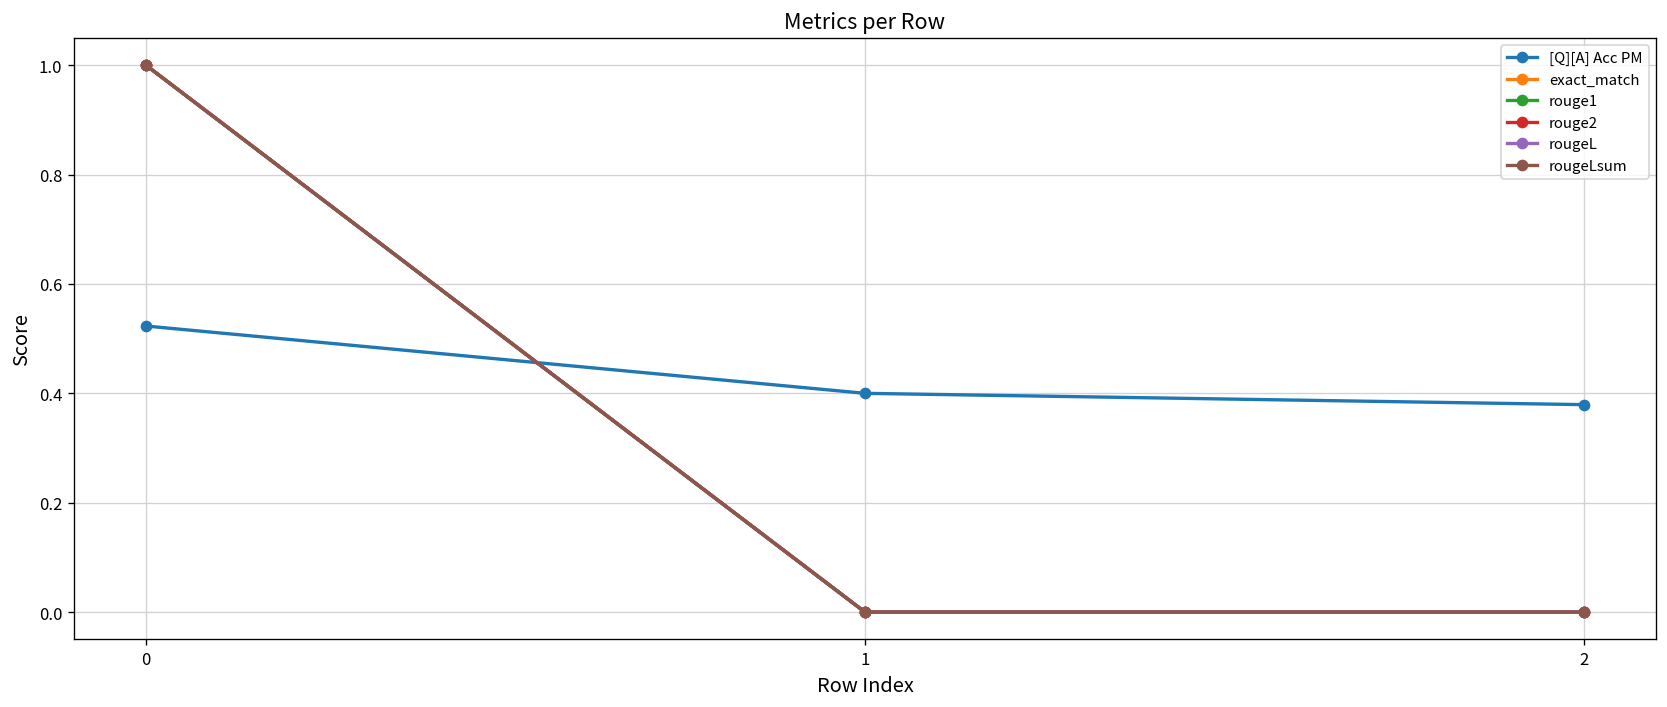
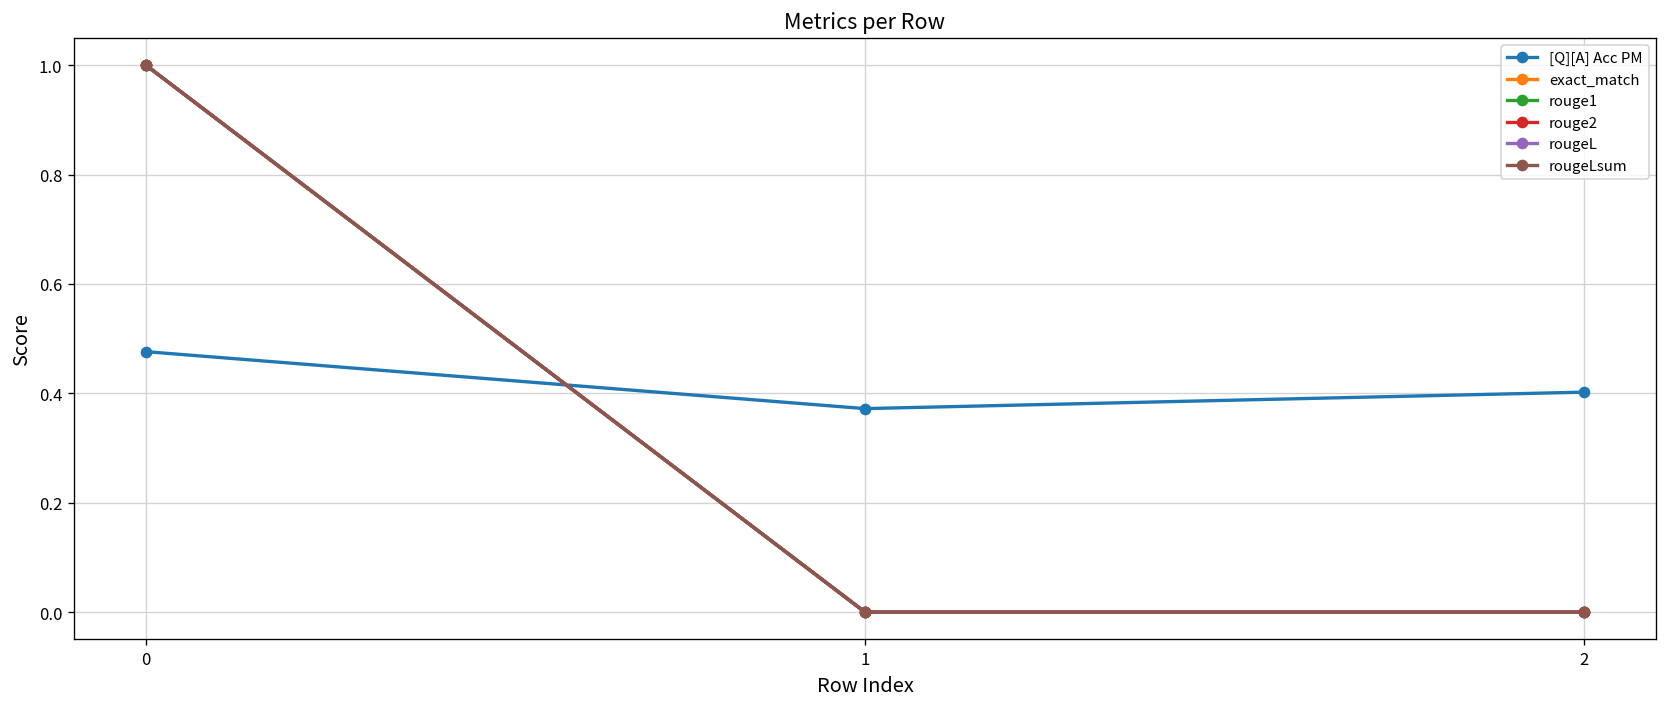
  {
    "[Q][A] Acc PM": {
-     "0": 0.52,
-     "1": 0.40,
-     "2": 0.38
+     "0": 0.48,
+     "1": 0.37,
+     "2": 0.40
    },
    "rougeLsum": {
      "0": 1.00,
      "1": 0.00,
      "2": 0.00
    }
  }
